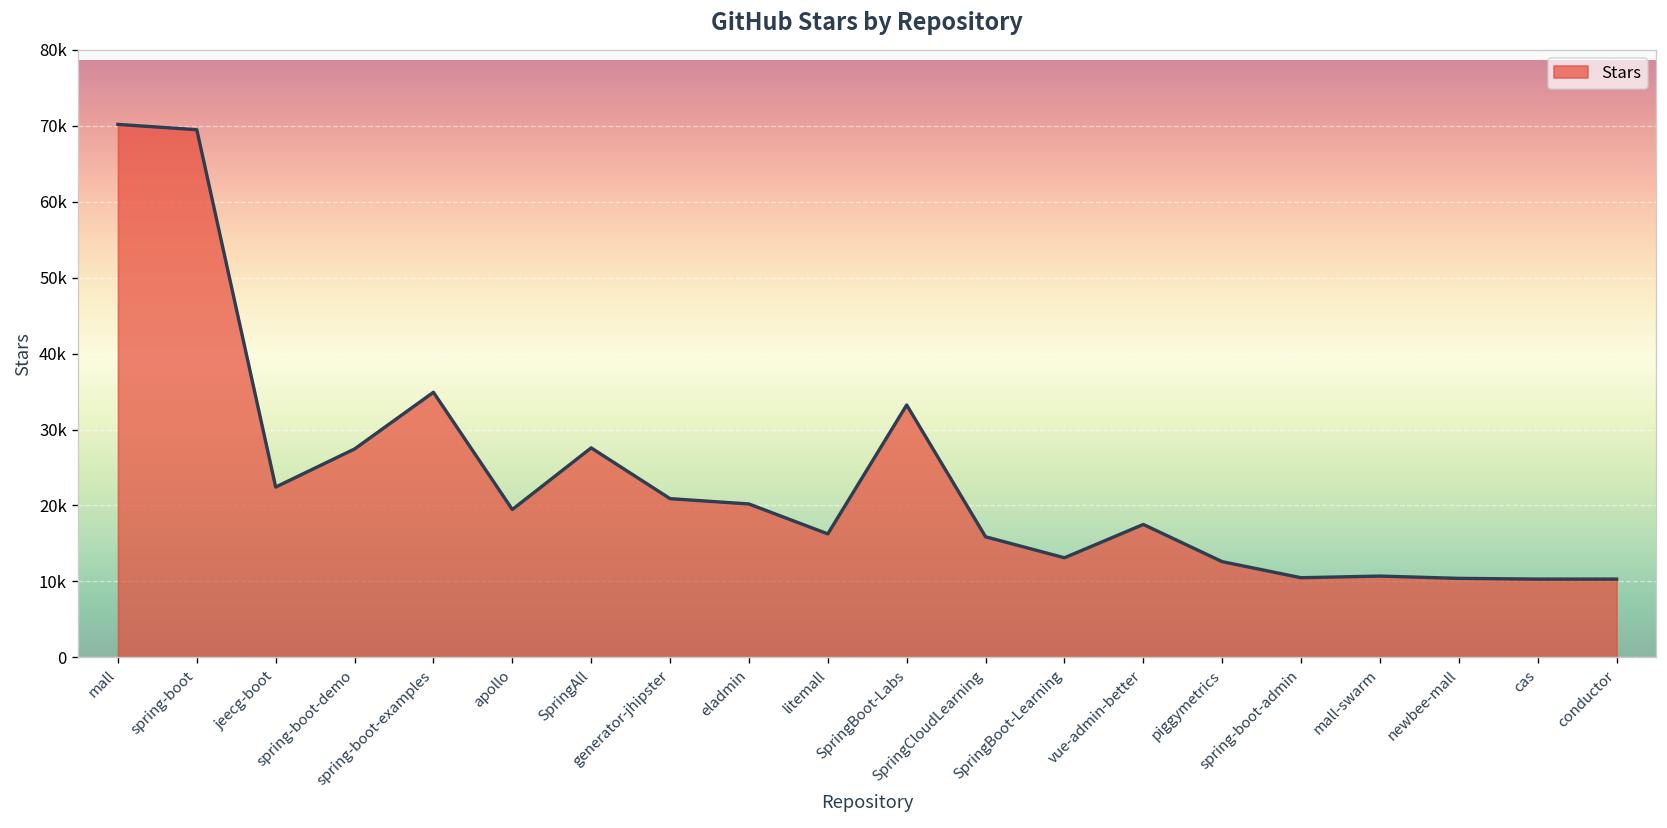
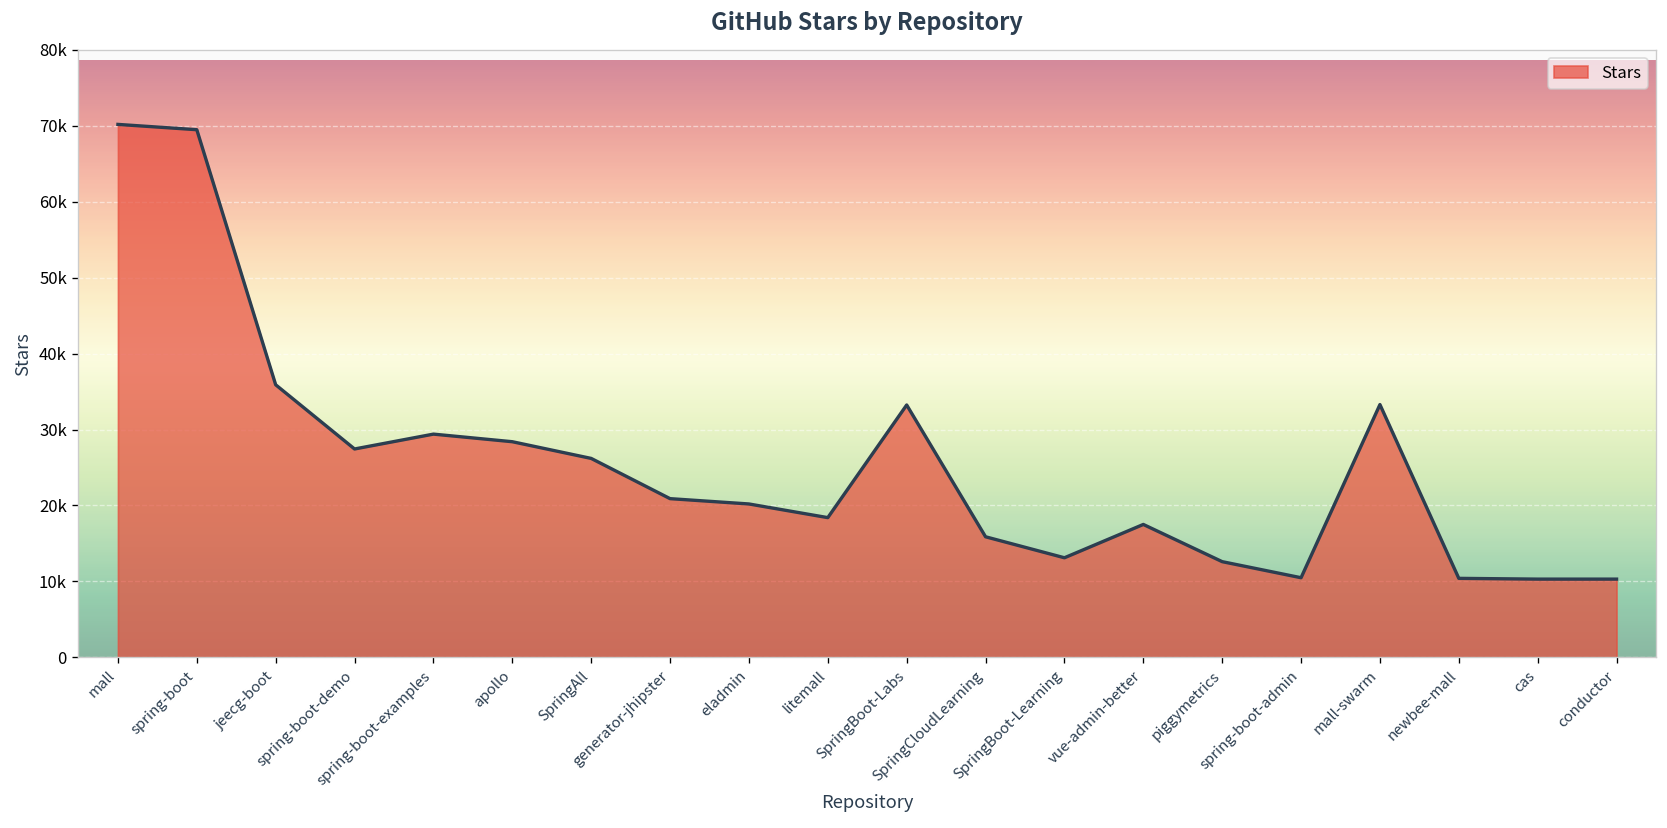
  {
    "mall": 70000,
    "spring-boot": 70000,
-   "jeecg-boot": 22000,
+   "jeecg-boot": 36000,
    "spring-boot-demo": 27000,
-   "spring-boot-examples": 35000,
-   "apollo": 19000,
-   "SpringAll": 28000,
+   "spring-boot-examples": 29000,
+   "apollo": 28000,
+   "SpringAll": 26000,
    "generator-jhipster": 21000,
    "eladmin": 20000,
-   "litemall": 16000,
+   "litemall": 18000,
    "SpringBoot-Labs": 33000,
    "SpringCloudLearning": 16000,
    "SpringBoot-Learning": 13000,
    "vue-admin-better": 18000,
    "piggymetrics": 13000,
    "spring-boot-admin": 10000,
-   "mall-swarm": 11000,
+   "mall-swarm": 33000,
    "newbee-mall": 10000,
    "cas": 10000,
    "conductor": 10000
  }
